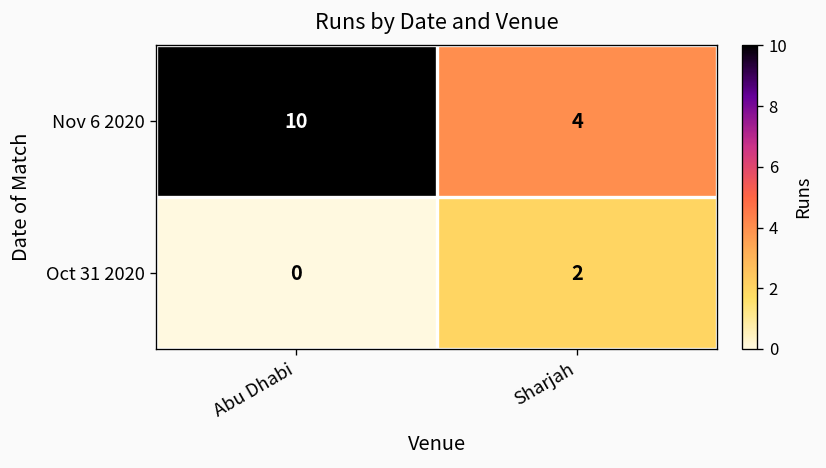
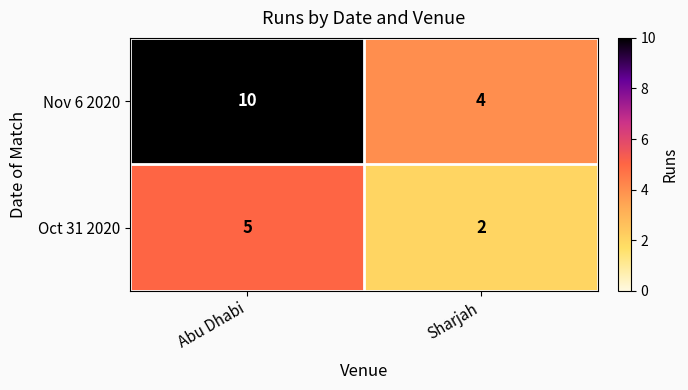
  {
    "Nov 6 2020": {
      "Abu Dhabi": 10,
      "Sharjah": 4
    },
    "Oct 31 2020": {
-     "Abu Dhabi": 0,
+     "Abu Dhabi": 5,
      "Sharjah": 2
    }
  }
